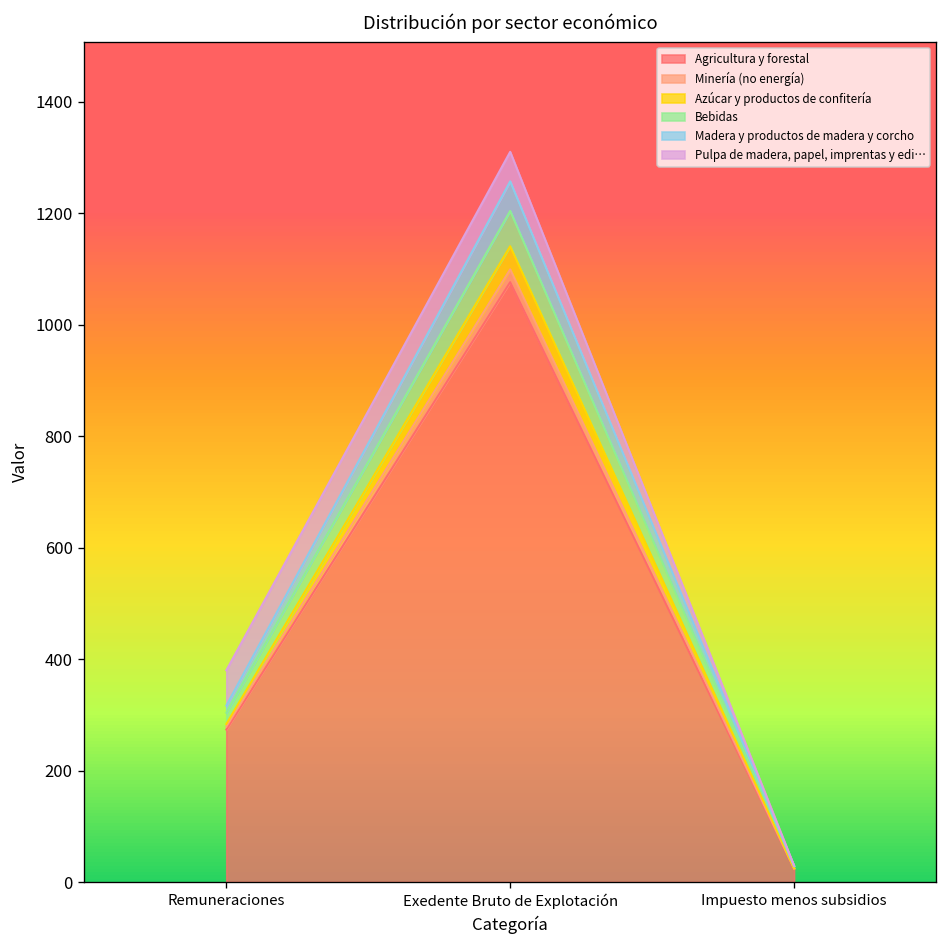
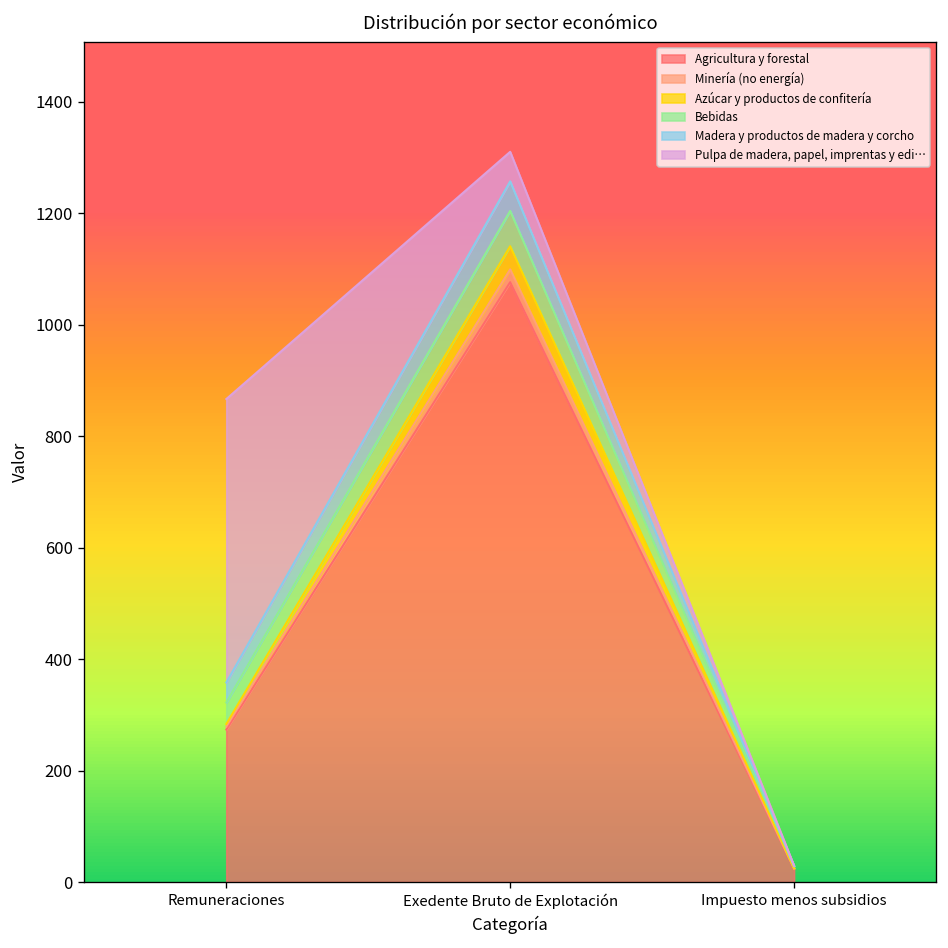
  {
    "Azúcar y productos de confitería": {
      "Exedente Bruto de Explotación": 40
    },
    "Bebidas": {
-     "Remuneraciones": 20,
+     "Remuneraciones": 40,
      "Exedente Bruto de Explotación": 60
    },
    "Madera y productos de madera y corcho": {
-     "Remuneraciones": 10,
+     "Remuneraciones": 40,
      "Exedente Bruto de Explotación": 50
    },
    "Pulpa de madera, papel, imprentas y edi…": {
-     "Remuneraciones": 60,
+     "Remuneraciones": 510,
      "Exedente Bruto de Explotación": 50
    }
  }
